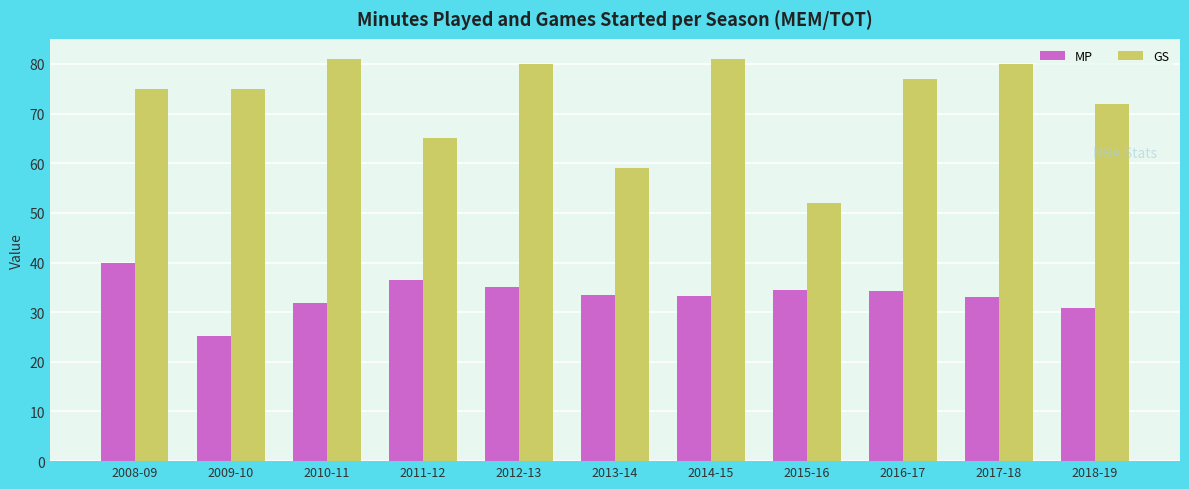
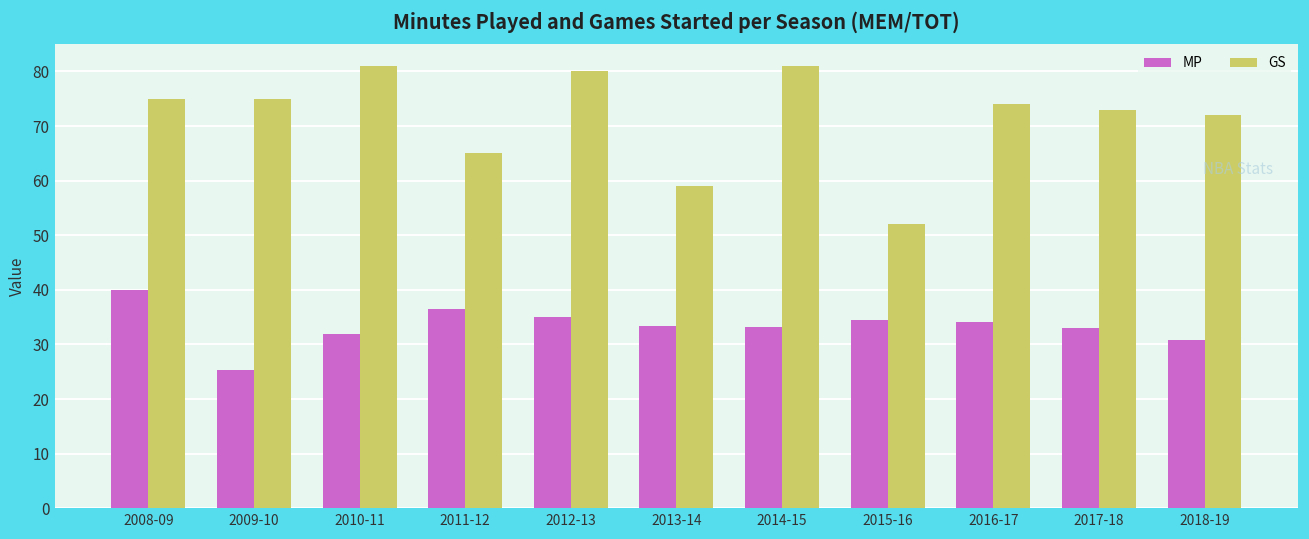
  {
    "MP": {
      "2008-09": 40,
      "2009-10": 25,
      "2010-11": 32,
      "2011-12": 37,
      "2012-13": 35,
      "2013-14": 33,
      "2014-15": 33,
      "2015-16": 34,
      "2016-17": 34,
      "2017-18": 33,
      "2018-19": 31
    },
    "GS": {
      "2008-09": 75,
      "2009-10": 75,
      "2010-11": 81,
      "2011-12": 65,
      "2012-13": 80,
      "2013-14": 59,
      "2014-15": 81,
      "2015-16": 52,
-     "2016-17": 77,
-     "2017-18": 80,
+     "2016-17": 74,
+     "2017-18": 73,
      "2018-19": 72
    }
  }
